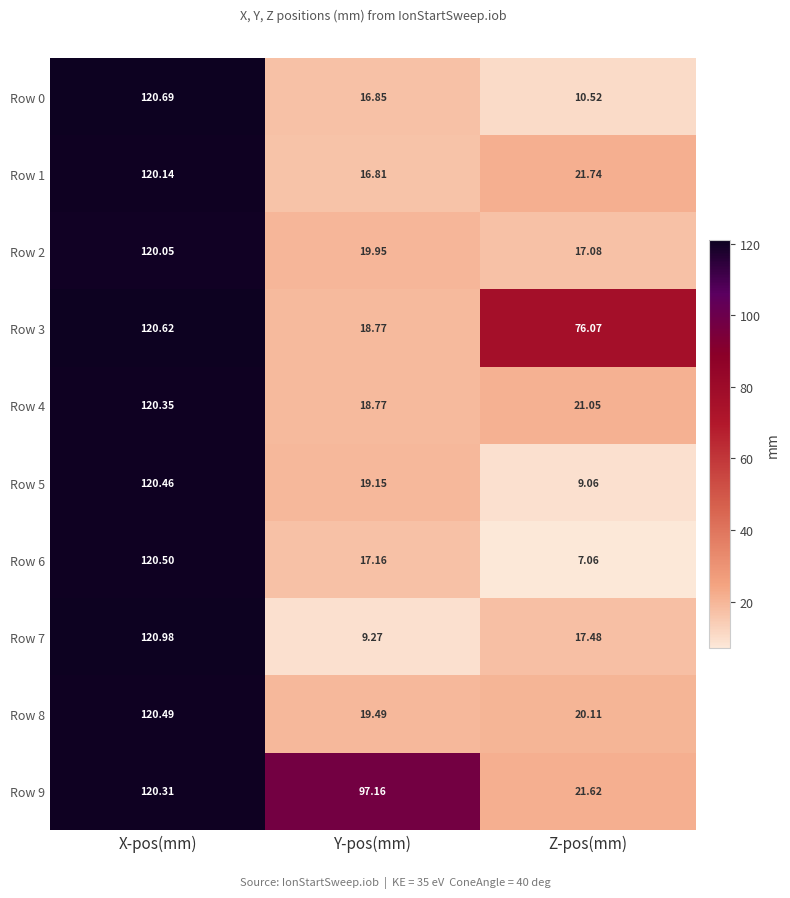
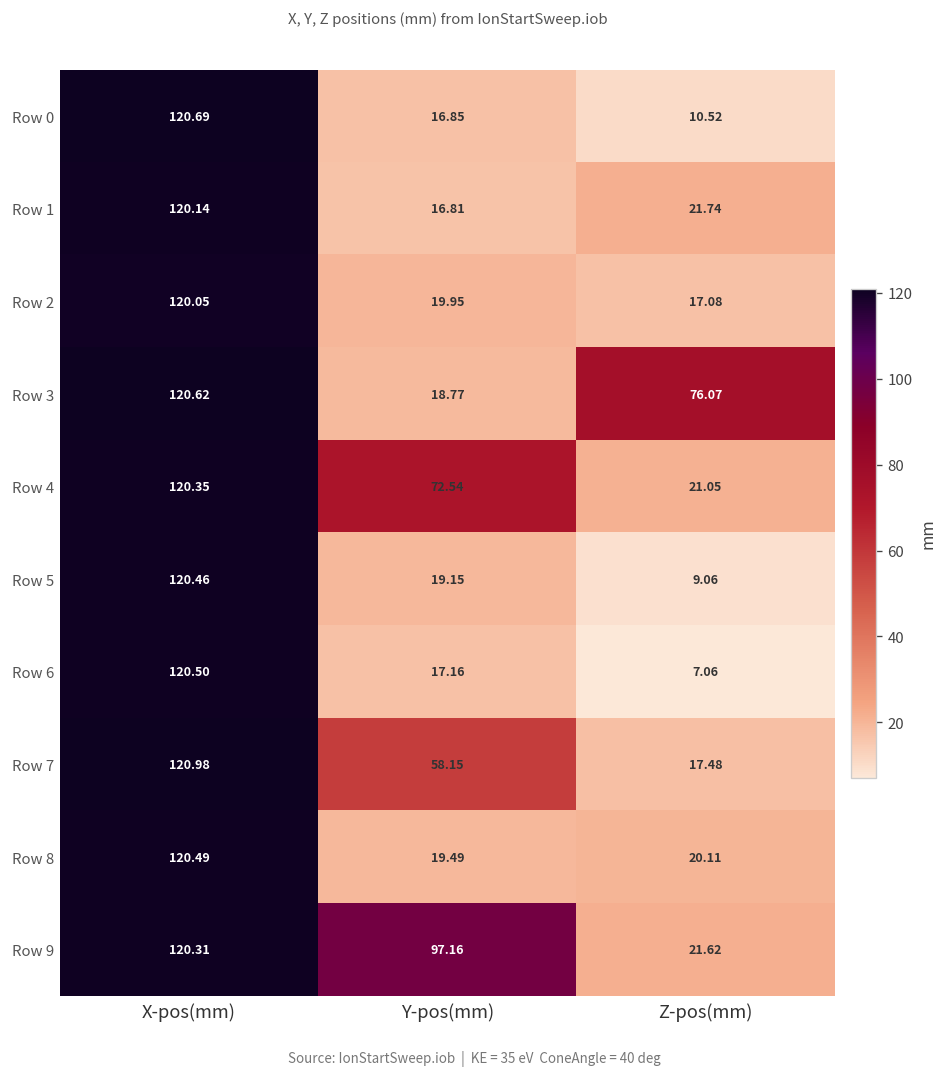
  {
    "Row 0": {
      "X-pos(mm)": 120.69,
      "Y-pos(mm)": 16.85,
      "Z-pos(mm)": 10.52
    },
    "Row 1": {
      "X-pos(mm)": 120.14,
      "Y-pos(mm)": 16.81,
      "Z-pos(mm)": 21.74
    },
    "Row 2": {
      "X-pos(mm)": 120.05,
      "Y-pos(mm)": 19.95,
      "Z-pos(mm)": 17.08
    },
    "Row 3": {
      "X-pos(mm)": 120.62,
      "Y-pos(mm)": 18.77,
      "Z-pos(mm)": 76.07
    },
    "Row 4": {
      "X-pos(mm)": 120.35,
-     "Y-pos(mm)": 18.77,
+     "Y-pos(mm)": 72.54,
      "Z-pos(mm)": 21.05
    },
    "Row 5": {
      "X-pos(mm)": 120.46,
      "Y-pos(mm)": 19.15,
      "Z-pos(mm)": 9.06
    },
    "Row 6": {
      "X-pos(mm)": 120.50,
      "Y-pos(mm)": 17.16,
      "Z-pos(mm)": 7.06
    },
    "Row 7": {
      "X-pos(mm)": 120.98,
-     "Y-pos(mm)": 9.27,
+     "Y-pos(mm)": 58.15,
      "Z-pos(mm)": 17.48
    },
    "Row 8": {
      "X-pos(mm)": 120.49,
      "Y-pos(mm)": 19.49,
      "Z-pos(mm)": 20.11
    },
    "Row 9": {
      "X-pos(mm)": 120.31,
      "Y-pos(mm)": 97.16,
      "Z-pos(mm)": 21.62
    }
  }
